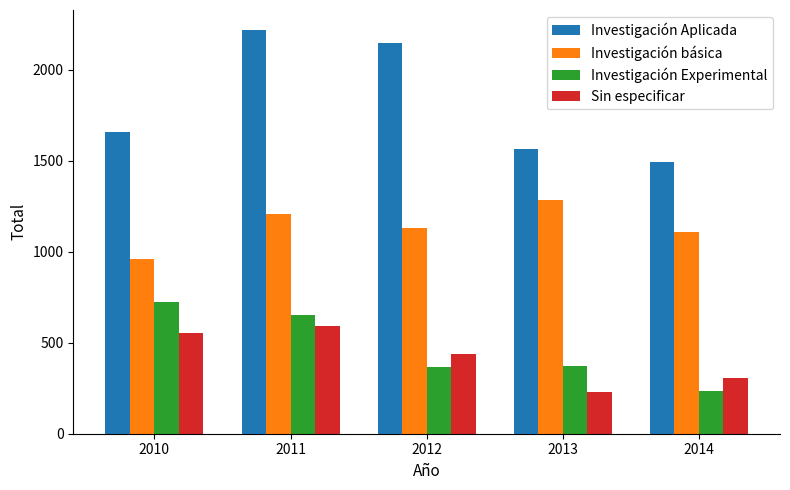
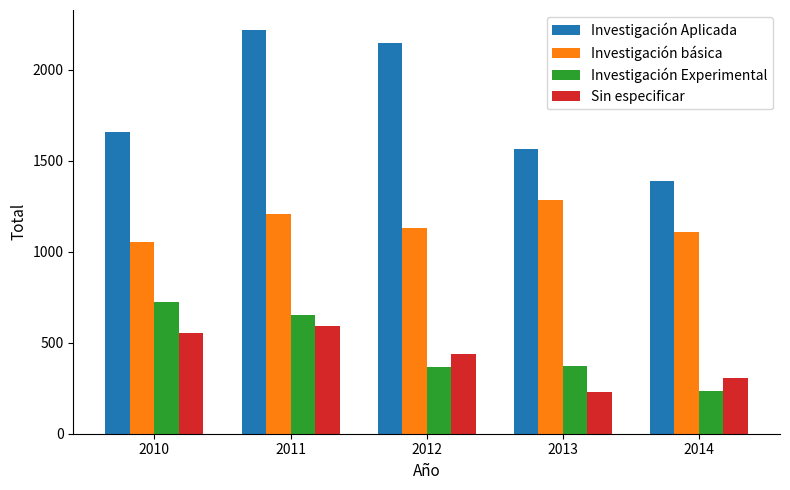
  {
    "Investigación Aplicada": {
      "2010": 1660,
      "2011": 2220,
      "2012": 2150,
      "2013": 1570,
-     "2014": 1490
+     "2014": 1390
    },
    "Investigación básica": {
-     "2010": 960,
+     "2010": 1050,
      "2011": 1210,
      "2012": 1130,
      "2013": 1280,
      "2014": 1110
    },
    "Investigación Experimental": {
      "2010": 720,
      "2011": 650,
      "2012": 370,
      "2013": 370,
      "2014": 240
    },
    "Sin especificar": {
      "2010": 550,
      "2011": 590,
      "2012": 440,
      "2013": 230,
      "2014": 310
    }
  }
